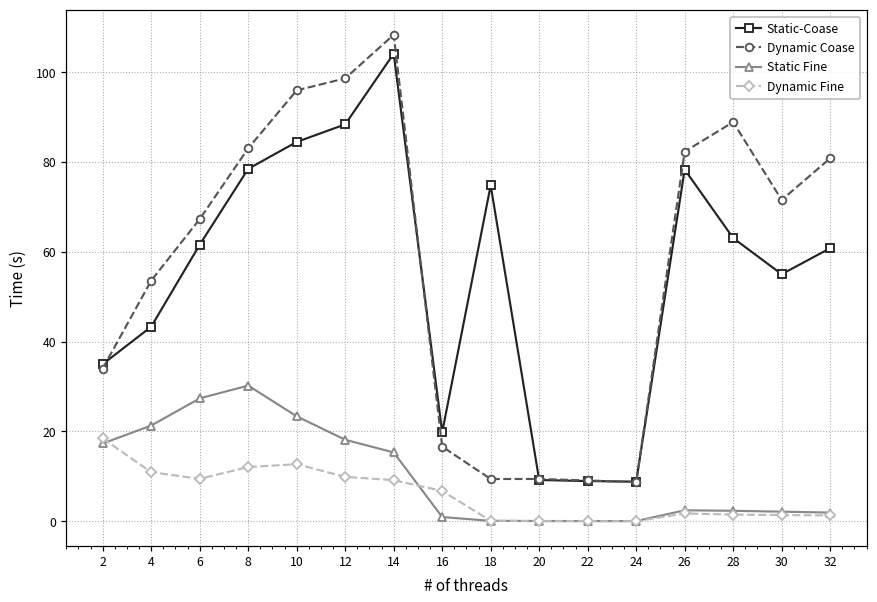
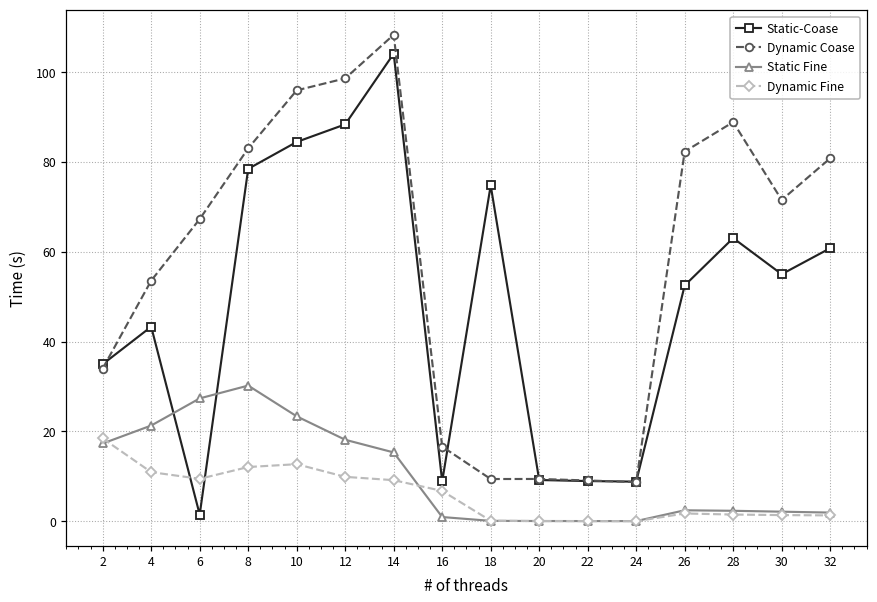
  {
    "Static-Coase": {
      "2": 35,
      "4": 43,
-     "6": 62,
+     "6": 1,
      "8": 78,
      "10": 84,
      "12": 88,
      "14": 104,
-     "16": 20,
+     "16": 9,
      "18": 75,
-     "26": 78,
+     "26": 52,
      "28": 63,
      "30": 55,
      "32": 61
    },
    "Dynamic Coase": {
      "2": 34,
      "4": 54,
      "6": 67,
      "8": 83,
      "10": 96,
      "12": 99,
      "14": 108,
      "16": 17,
      "18": 9,
      "26": 82,
      "28": 89,
      "30": 72,
      "32": 81
    },
    "Static Fine": {
      "2": 17,
      "4": 21,
      "6": 27,
      "8": 30,
      "10": 23,
      "12": 18,
      "14": 15,
      "16": 1,
      "26": 2,
      "28": 2,
      "30": 2
    },
    "Dynamic Fine": {
      "2": 18,
      "4": 11,
      "6": 9,
      "8": 12,
      "10": 13,
      "12": 10,
      "14": 9,
      "16": 7,
      "26": 2,
      "28": 2,
      "30": 1
    }
  }
